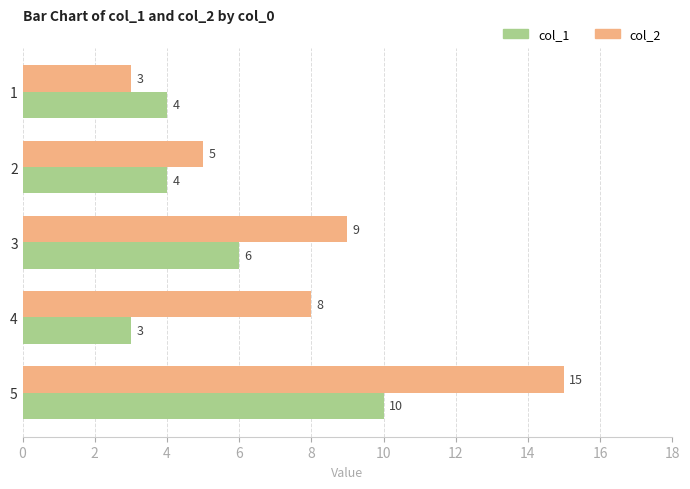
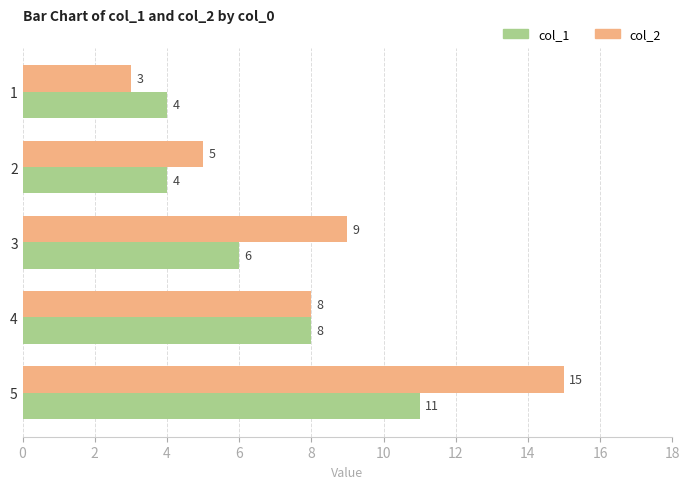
  {
    "col_1": {
      "1": 4,
      "2": 4,
      "3": 6,
-     "4": 3,
-     "5": 10
+     "4": 8,
+     "5": 11
    },
    "col_2": {
      "1": 3,
      "2": 5,
      "3": 9,
      "4": 8,
      "5": 15
    }
  }
